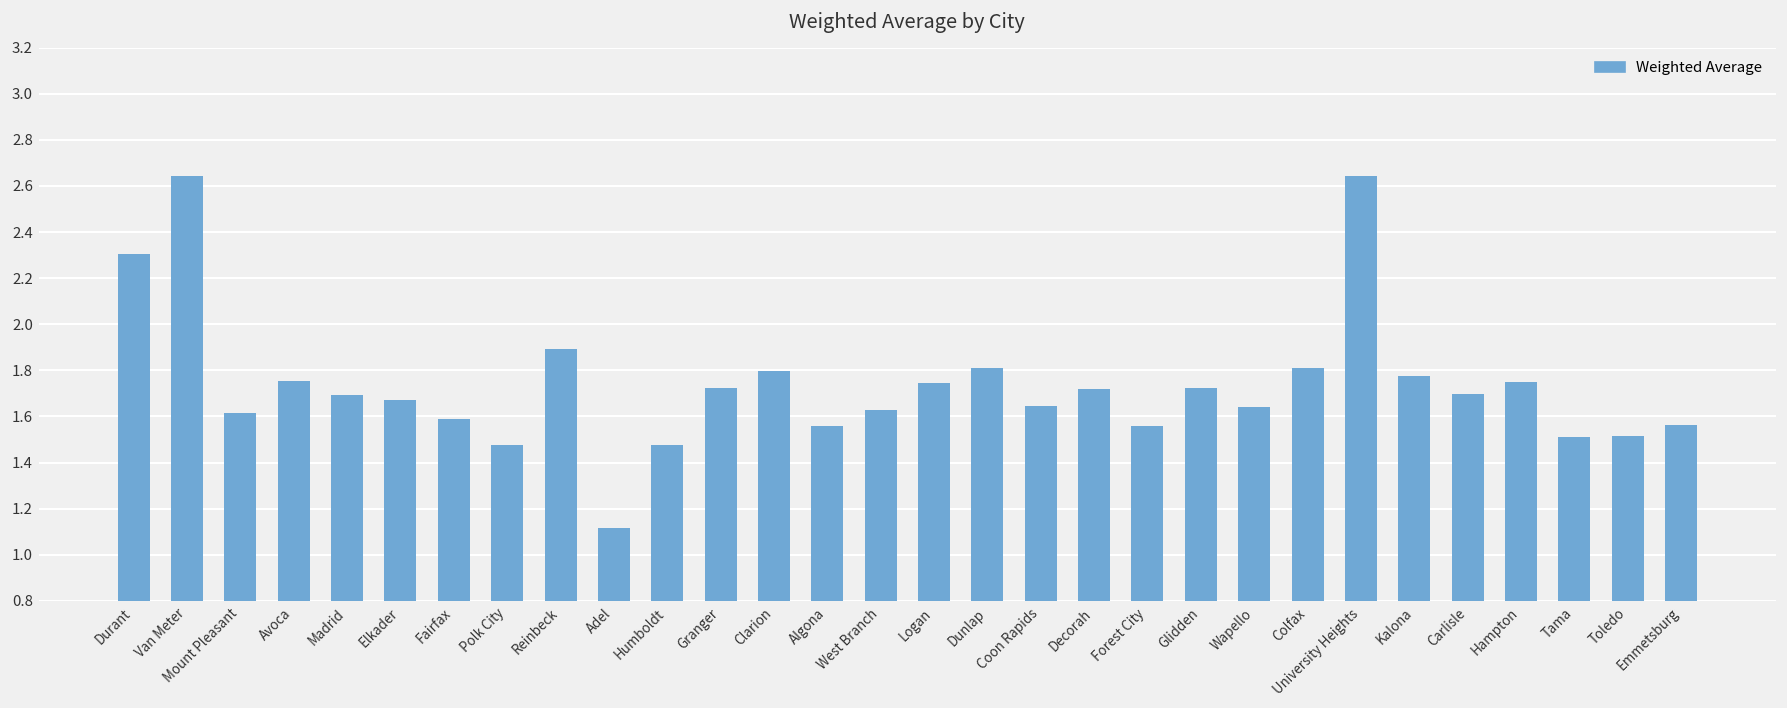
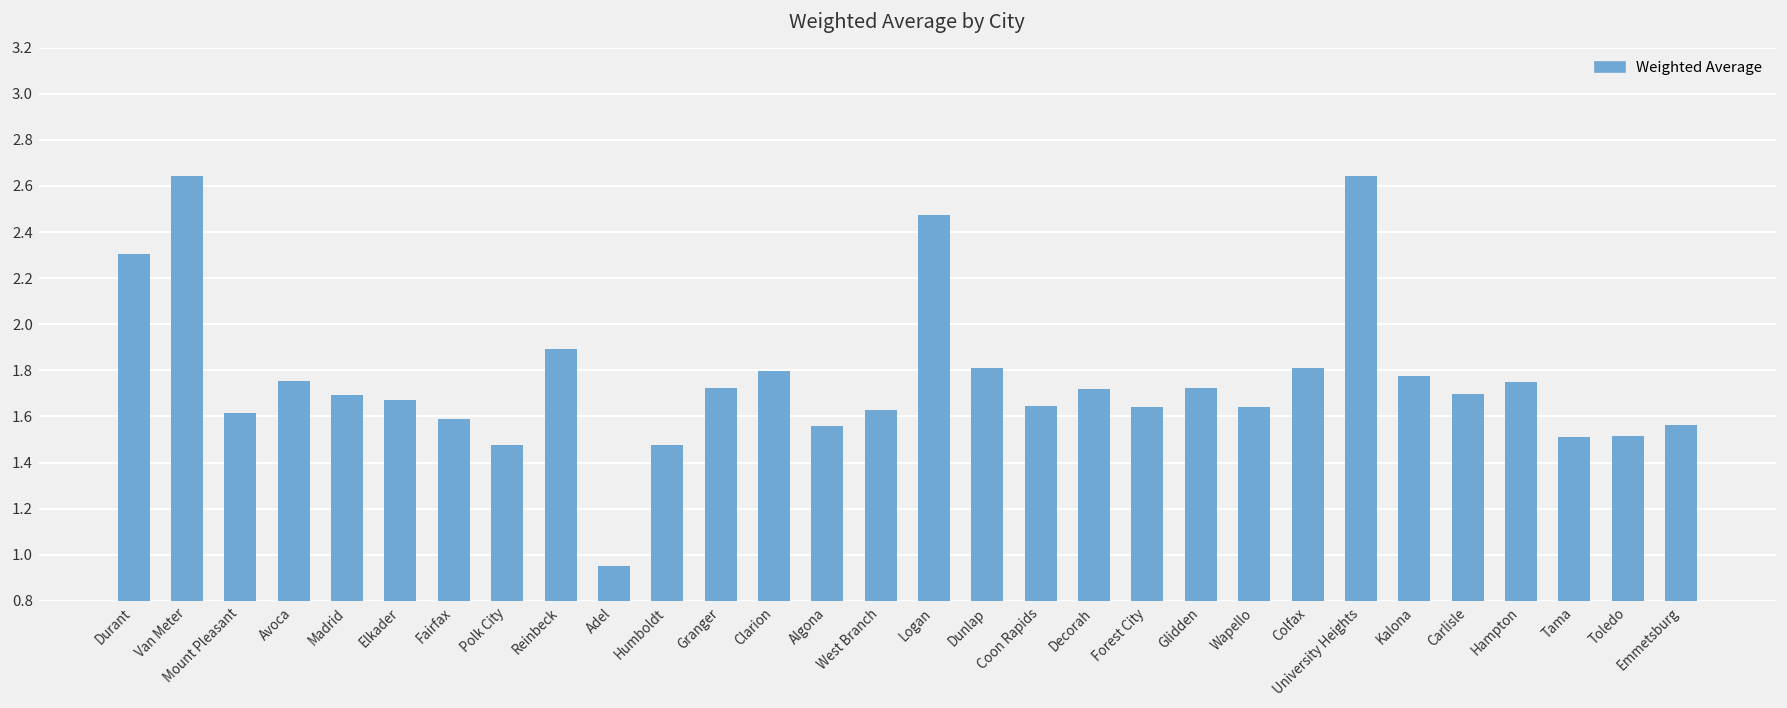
  {
    "Durant": 2.30,
    "Van Meter": 2.64,
    "Mount Pleasant": 1.61,
    "Avoca": 1.75,
    "Madrid": 1.69,
    "Elkader": 1.67,
    "Fairfax": 1.59,
    "Polk City": 1.48,
    "Reinbeck": 1.89,
-   "Adel": 1.12,
+   "Adel": 0.95,
    "Humboldt": 1.48,
    "Granger": 1.72,
    "Clarion": 1.80,
    "Algona": 1.56,
    "West Branch": 1.63,
-   "Logan": 1.74,
+   "Logan": 2.48,
    "Dunlap": 1.81,
    "Coon Rapids": 1.65,
    "Decorah": 1.72,
-   "Forest City": 1.56,
+   "Forest City": 1.64,
    "Glidden": 1.72,
    "Wapello": 1.64,
    "Colfax": 1.81,
    "University Heights": 2.65,
    "Kalona": 1.77,
    "Carlisle": 1.70,
    "Hampton": 1.75,
    "Tama": 1.51,
    "Toledo": 1.52,
    "Emmetsburg": 1.57
  }
